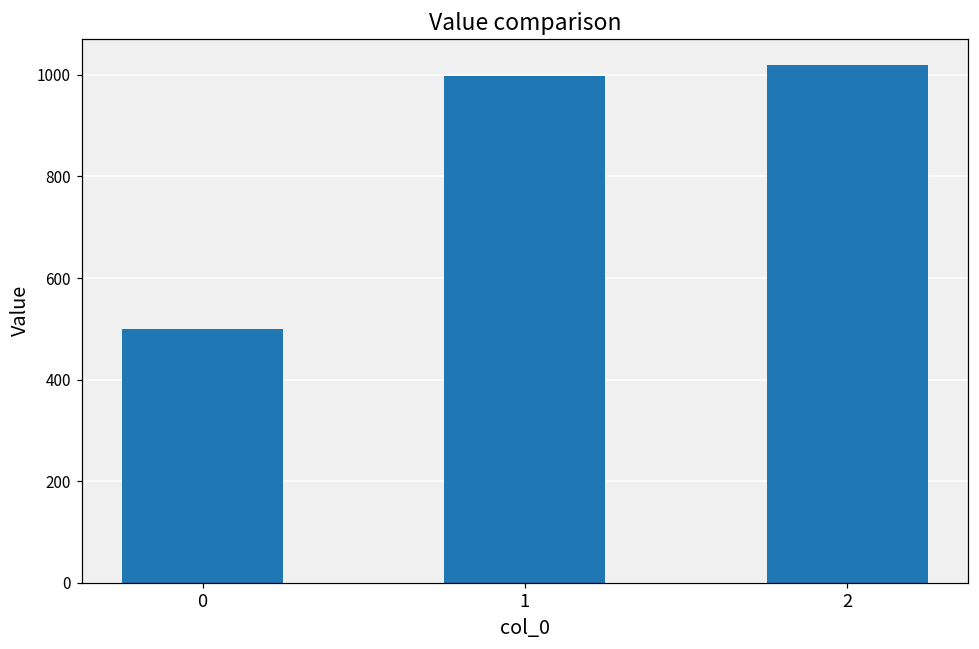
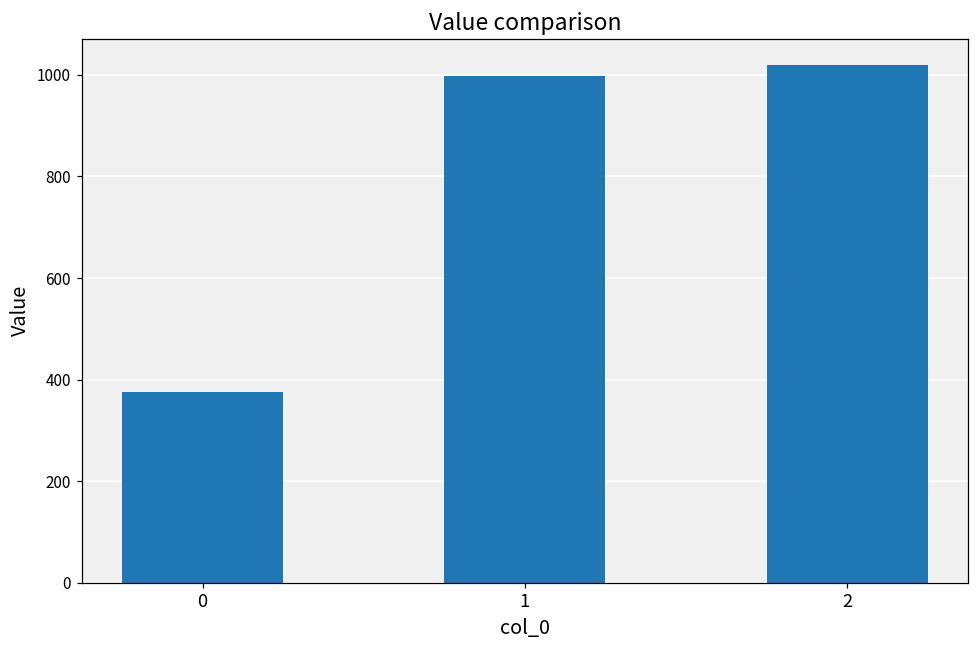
  {
-   "0": 500,
+   "0": 380,
    "1": 1000,
    "2": 1020
  }
